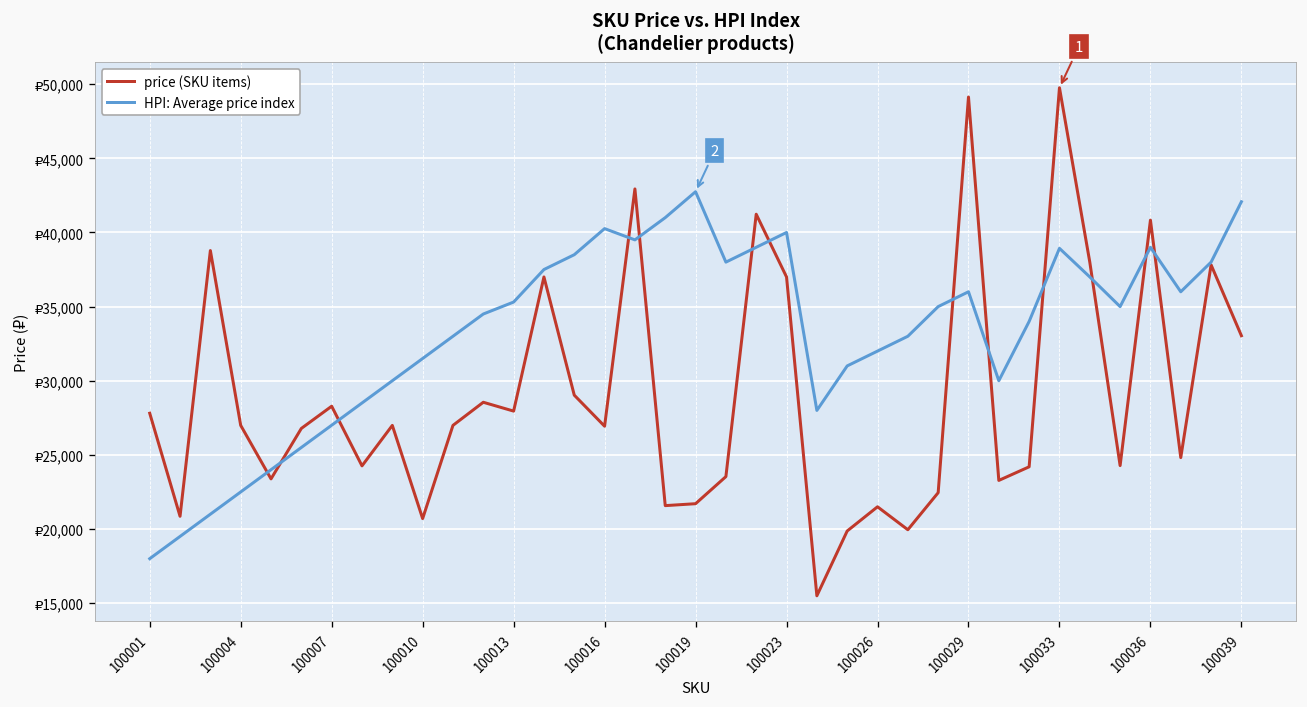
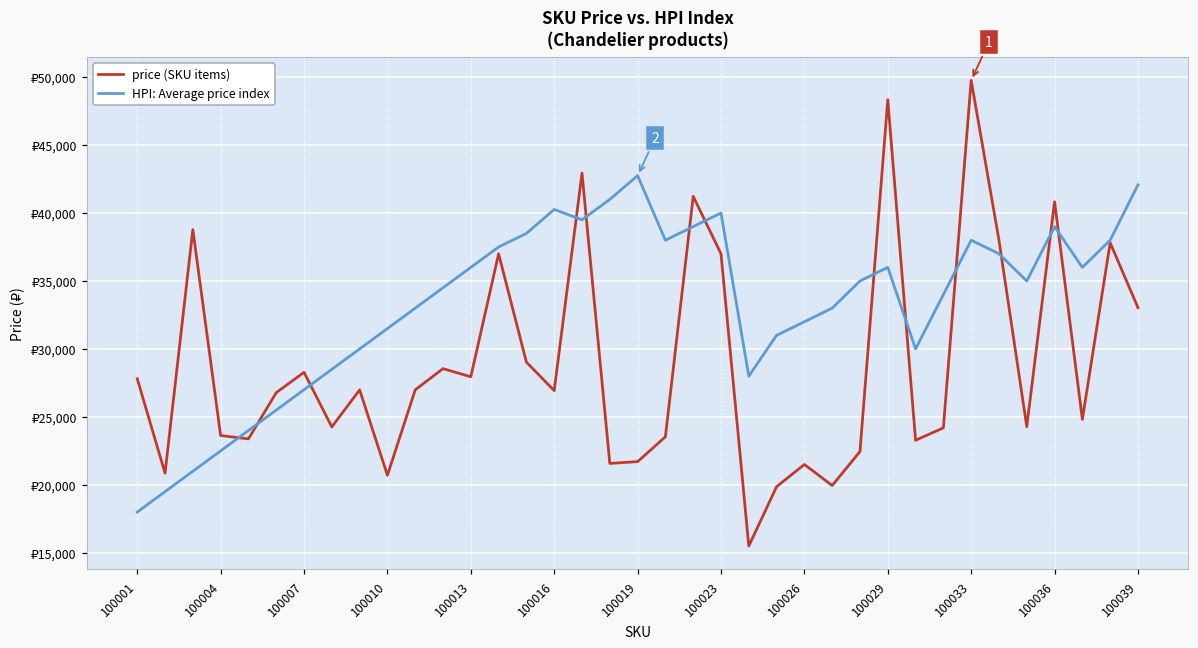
  {
    "price (SKU items)": {
      "100001": "₽27,800",
-     "100004": "₽27,000",
+     "100004": "₽23,600",
      "100007": "₽28,300",
      "100010": "₽20,700",
      "100013": "₽28,000",
      "100016": "₽26,900",
      "100019": "₽21,700",
      "100023": "₽37,000",
      "100026": "₽21,500",
-     "100029": "₽49,100",
+     "100029": "₽48,300",
      "100033": "₽49,800",
      "100036": "₽40,800",
      "100039": "₽33,000"
    },
    "HPI: Average price index": {
      "100001": "₽18,000",
      "100004": "₽22,500",
      "100007": "₽27,000",
      "100010": "₽31,500",
-     "100013": "₽35,300",
+     "100013": "₽36,000",
      "100016": "₽40,300",
      "100019": "₽42,700",
      "100023": "₽40,000",
      "100026": "₽32,000",
      "100029": "₽36,000",
-     "100033": "₽38,900",
+     "100033": "₽38,000",
      "100036": "₽39,000",
      "100039": "₽42,100"
    }
  }
